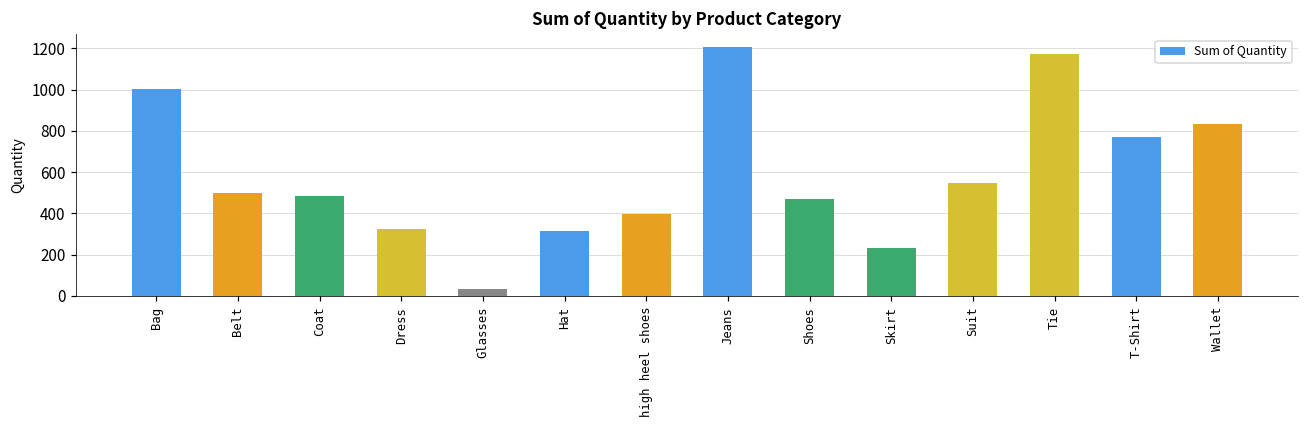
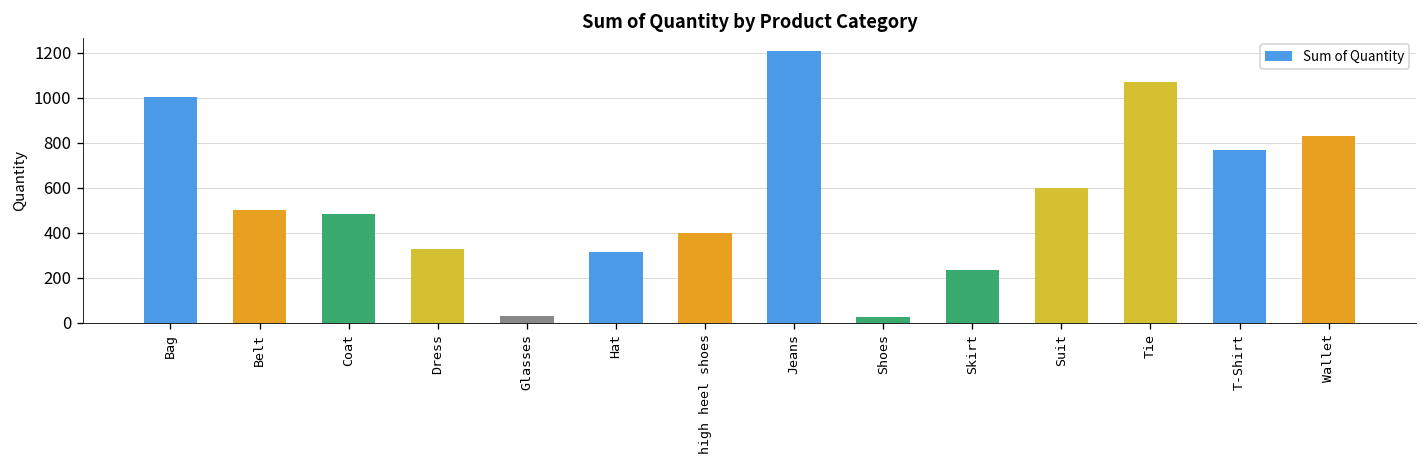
  {
    "Bag": 1000,
    "Belt": 500,
    "Coat": 490,
    "Dress": 330,
    "Glasses": 30,
    "Hat": 310,
    "high heel shoes": 400,
    "Jeans": 1210,
-   "Shoes": 470,
+   "Shoes": 30,
    "Skirt": 230,
-   "Suit": 550,
-   "Tie": 1170,
+   "Suit": 600,
+   "Tie": 1070,
    "T-Shirt": 770,
    "Wallet": 830
  }
